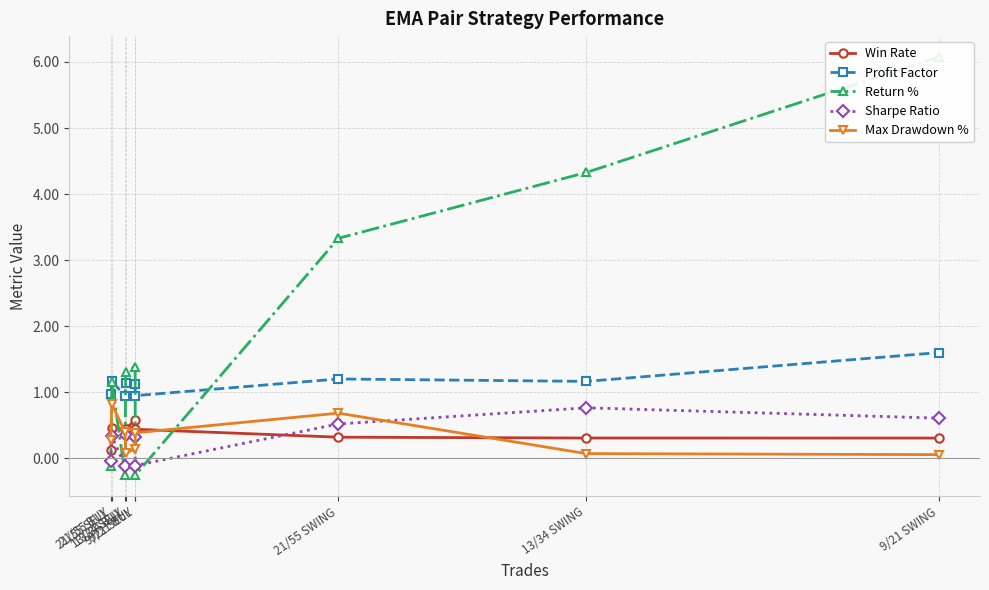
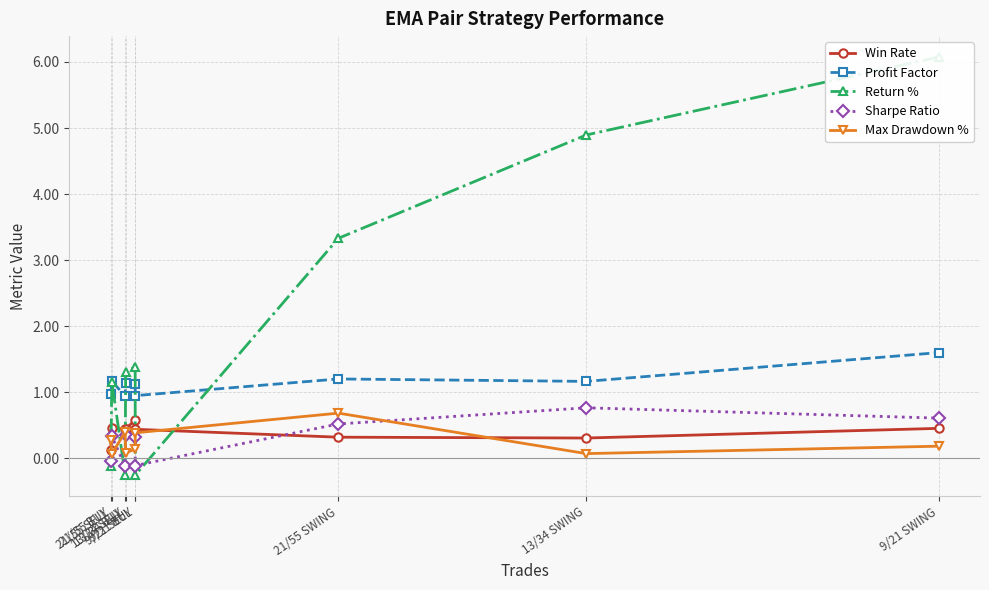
  {
    "Win Rate": {
      "21/55 BUY": 0.1,
      "21/55 SELL": 0.5,
      "13/34 BUY": 0.4,
      "13/34 SELL": 0.5,
      "9/21 SELL": 0.6,
      "9/21 BUY": 0.4,
      "21/55 SWING": 0.3,
      "13/34 SWING": 0.3,
-     "9/21 SWING": 0.3
+     "9/21 SWING": 0.5
    },
    "Profit Factor": {
      "21/55 BUY": 1.0,
      "13/34 BUY": 0.9,
      "13/34 SELL": 1.1,
      "9/21 SELL": 1.1,
      "9/21 BUY": 0.9,
      "21/55 SWING": 1.2,
      "13/34 SWING": 1.2,
      "9/21 SWING": 1.6
    },
    "Return %": {
      "21/55 BUY": -0.1,
      "13/34 BUY": -0.2,
      "13/34 SELL": 1.3,
      "9/21 SELL": 1.4,
      "9/21 BUY": -0.3,
      "21/55 SWING": 3.3,
-     "13/34 SWING": 4.3
+     "13/34 SWING": 4.9
    },
    "Sharpe Ratio": {
      "21/55 BUY": 0.0,
      "21/55 SELL": 0.3,
      "13/34 BUY": -0.1,
      "9/21 SELL": 0.3,
      "9/21 BUY": -0.1,
      "21/55 SWING": 0.5,
      "13/34 SWING": 0.8,
      "9/21 SWING": 0.6
    },
    "Max Drawdown %": {
      "21/55 BUY": 0.3,
-     "21/55 SELL": 0.8,
+     "21/55 SELL": 0.1,
      "13/34 SELL": 0.1,
      "9/21 SELL": 0.1,
      "9/21 BUY": 0.4,
      "21/55 SWING": 0.7,
      "13/34 SWING": 0.1,
-     "9/21 SWING": 0.1
+     "9/21 SWING": 0.2
    }
  }
